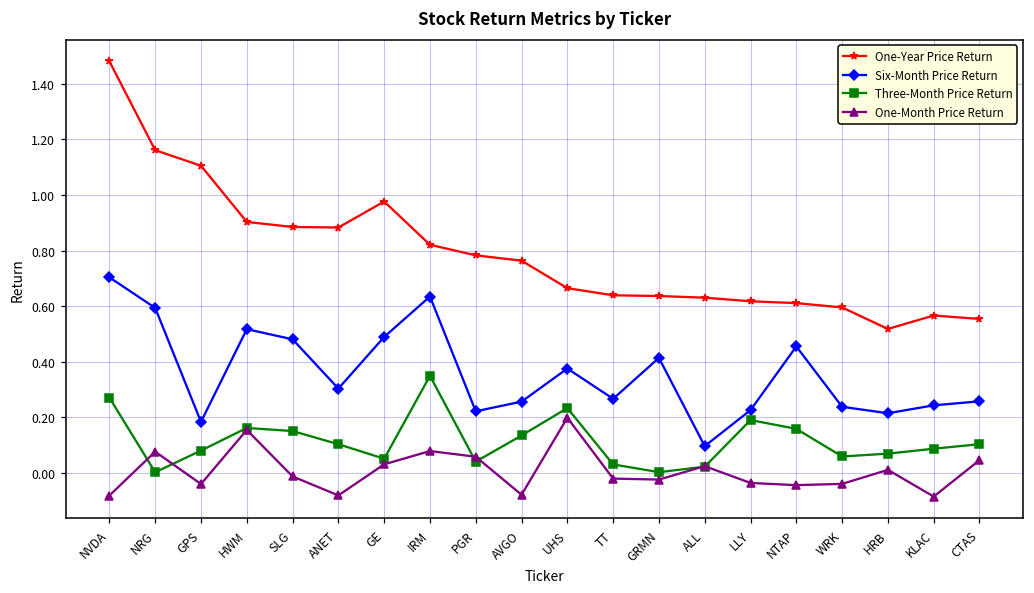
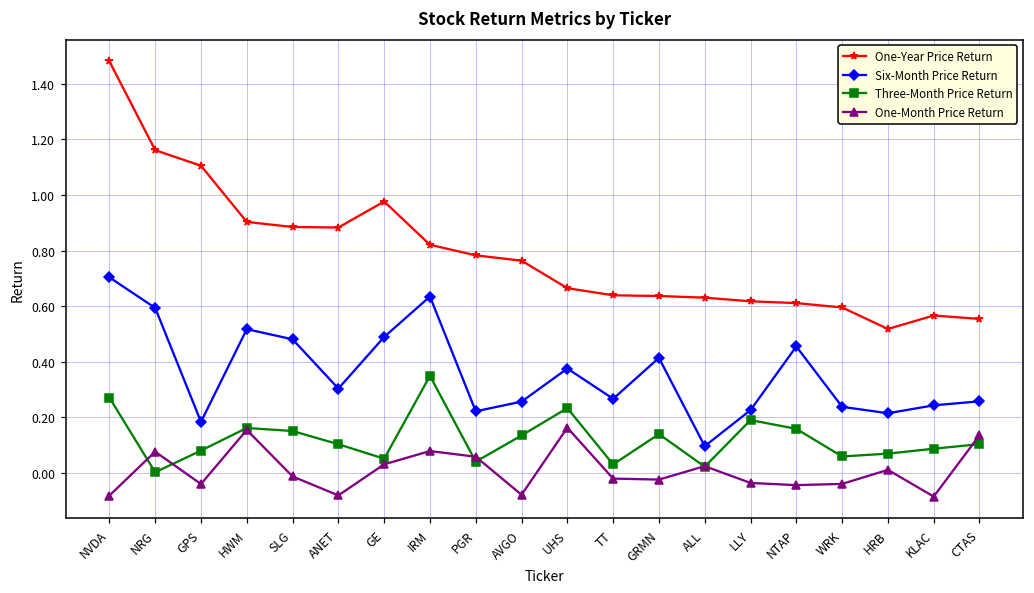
  {
    "One-Year Price Return": {
      "NVDA": 1.48,
      "NRG": 1.16,
      "GPS": 1.11,
      "HWM": 0.90,
      "SLG": 0.89,
      "ANET": 0.88,
      "GE": 0.98,
      "IRM": 0.82,
      "PGR": 0.78,
      "AVGO": 0.76,
      "UHS": 0.67,
      "TT": 0.64,
      "GRMN": 0.64,
      "ALL": 0.63,
      "LLY": 0.62,
      "NTAP": 0.61,
      "WRK": 0.60,
      "HRB": 0.52,
      "KLAC": 0.57,
      "CTAS": 0.55
    },
    "Six-Month Price Return": {
      "NVDA": 0.70,
      "NRG": 0.59,
      "GPS": 0.18,
      "HWM": 0.52,
      "SLG": 0.48,
      "ANET": 0.30,
      "GE": 0.49,
      "IRM": 0.64,
      "PGR": 0.22,
      "AVGO": 0.26,
      "UHS": 0.38,
      "TT": 0.27,
      "GRMN": 0.41,
      "ALL": 0.10,
      "LLY": 0.23,
      "NTAP": 0.46,
      "WRK": 0.24,
      "HRB": 0.22,
      "KLAC": 0.24,
      "CTAS": 0.26
    },
    "Three-Month Price Return": {
      "NVDA": 0.27,
      "NRG": 0.00,
      "GPS": 0.08,
      "SLG": 0.15,
      "ANET": 0.10,
      "GE": 0.05,
      "IRM": 0.35,
      "PGR": 0.04,
      "AVGO": 0.14,
      "UHS": 0.23,
      "TT": 0.03,
-     "GRMN": 0.00,
+     "GRMN": 0.14,
      "LLY": 0.19,
      "NTAP": 0.16,
      "WRK": 0.06,
      "HRB": 0.07,
      "KLAC": 0.09,
      "CTAS": 0.10
    },
    "One-Month Price Return": {
      "NVDA": -0.08,
      "NRG": 0.08,
      "GPS": -0.04,
      "SLG": -0.01,
      "ANET": -0.08,
      "GE": 0.03,
      "IRM": 0.08,
      "PGR": 0.06,
      "AVGO": -0.08,
-     "UHS": 0.20,
+     "UHS": 0.16,
      "TT": -0.02,
      "GRMN": -0.02,
      "LLY": -0.04,
      "NTAP": -0.04,
      "WRK": -0.04,
      "HRB": 0.01,
      "KLAC": -0.08,
-     "CTAS": 0.05
+     "CTAS": 0.14
    }
  }
